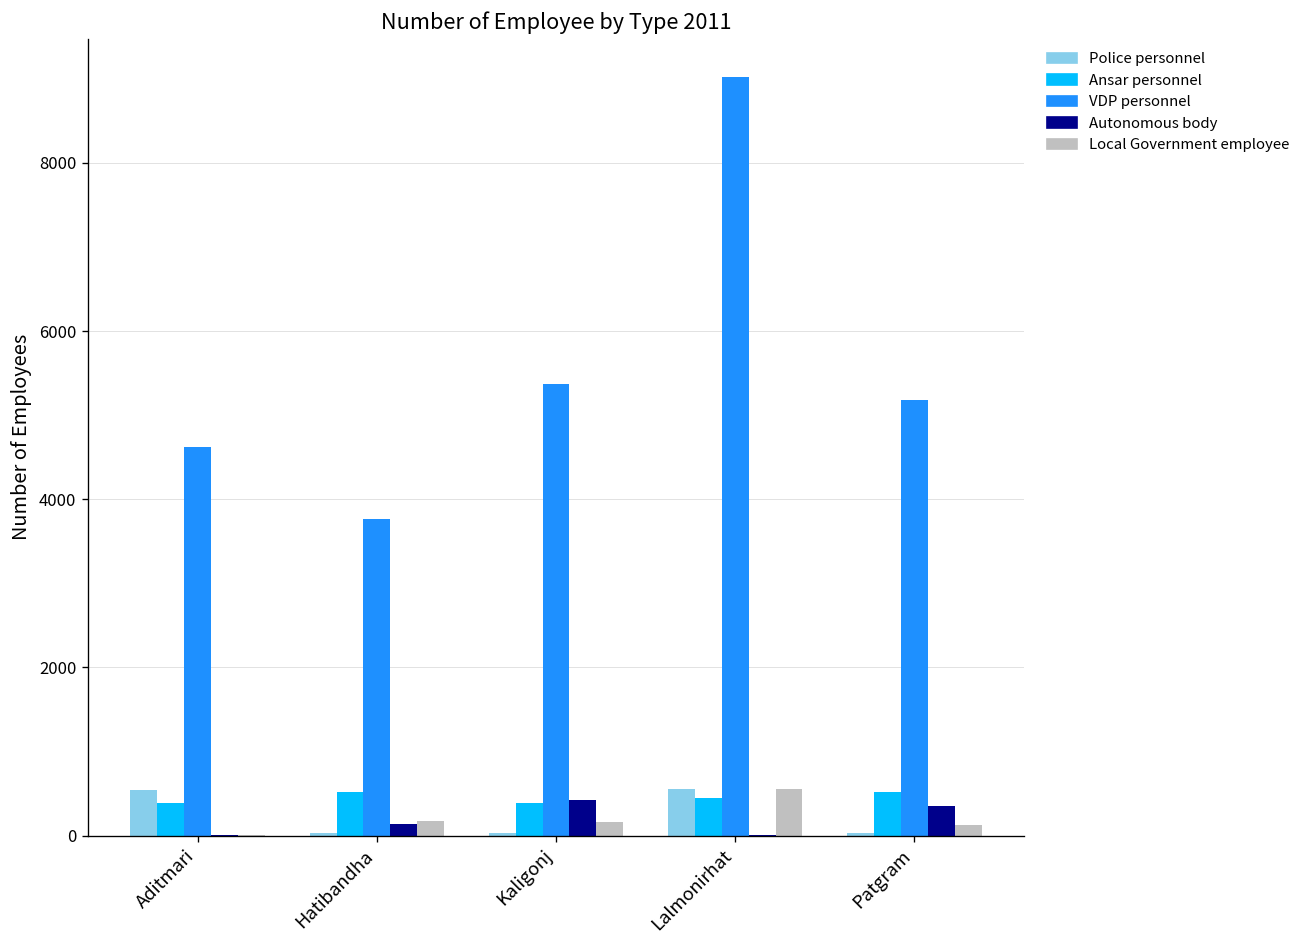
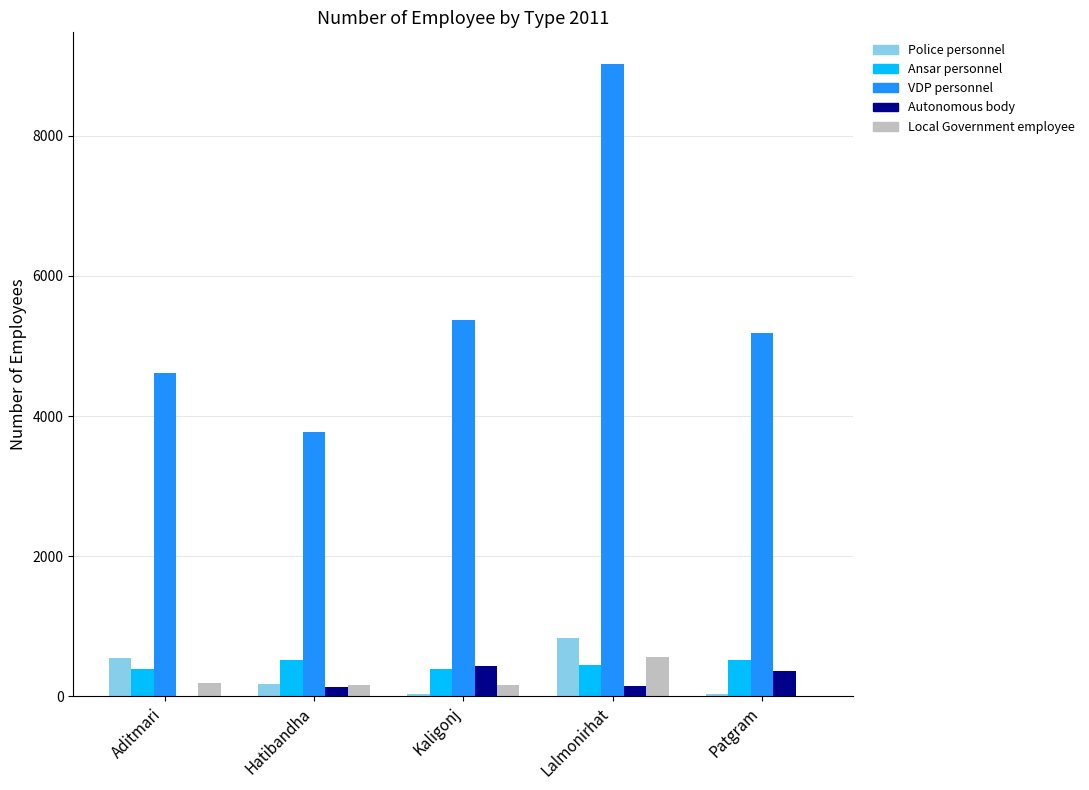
  {
    "Police personnel": {
      "Aditmari": 500,
-     "Hatibandha": 0,
-     "Lalmonirhat": 600
+     "Hatibandha": 200,
+     "Lalmonirhat": 800
    },
    "Autonomous body": {
      "Hatibandha": 100,
      "Kaligonj": 400,
-     "Lalmonirhat": 0,
+     "Lalmonirhat": 100,
      "Patgram": 400
    },
    "Local Government employee": {
-     "Aditmari": 0,
+     "Aditmari": 200,
      "Hatibandha": 200,
      "Kaligonj": 200,
      "Lalmonirhat": 600,
-     "Patgram": 100
+     "Patgram": 0
    }
  }
